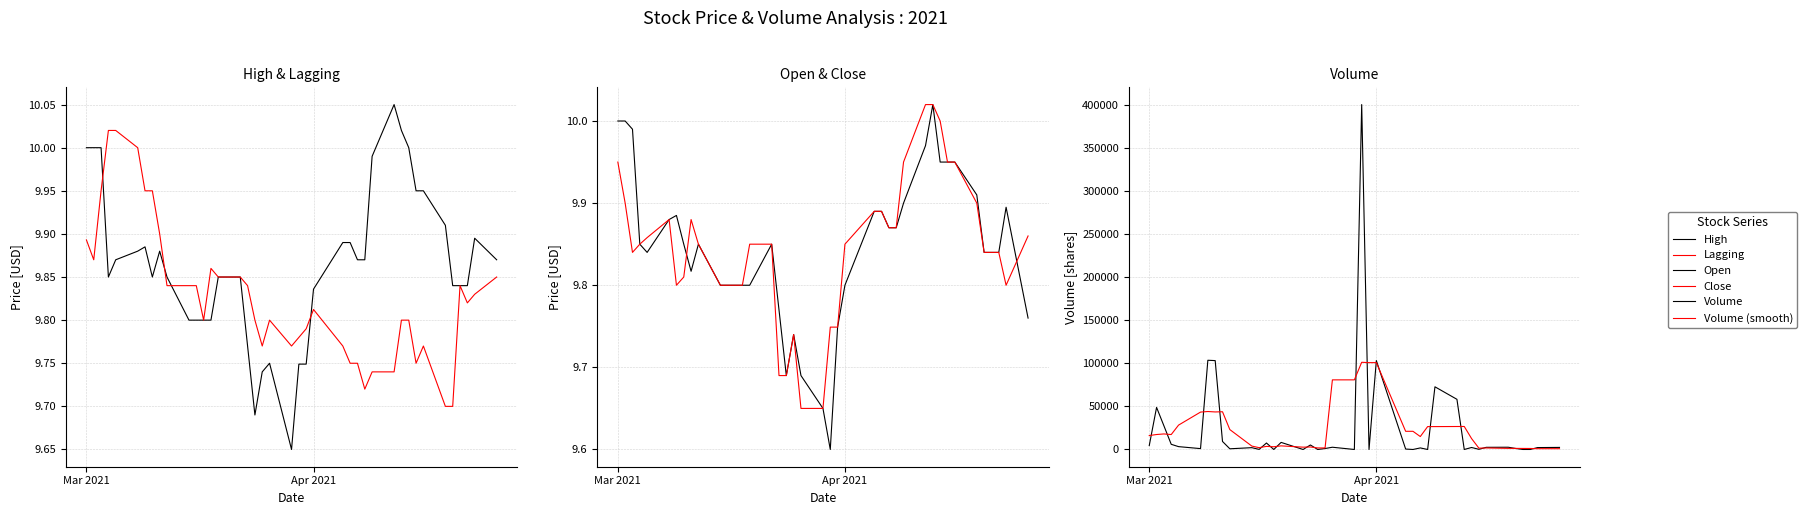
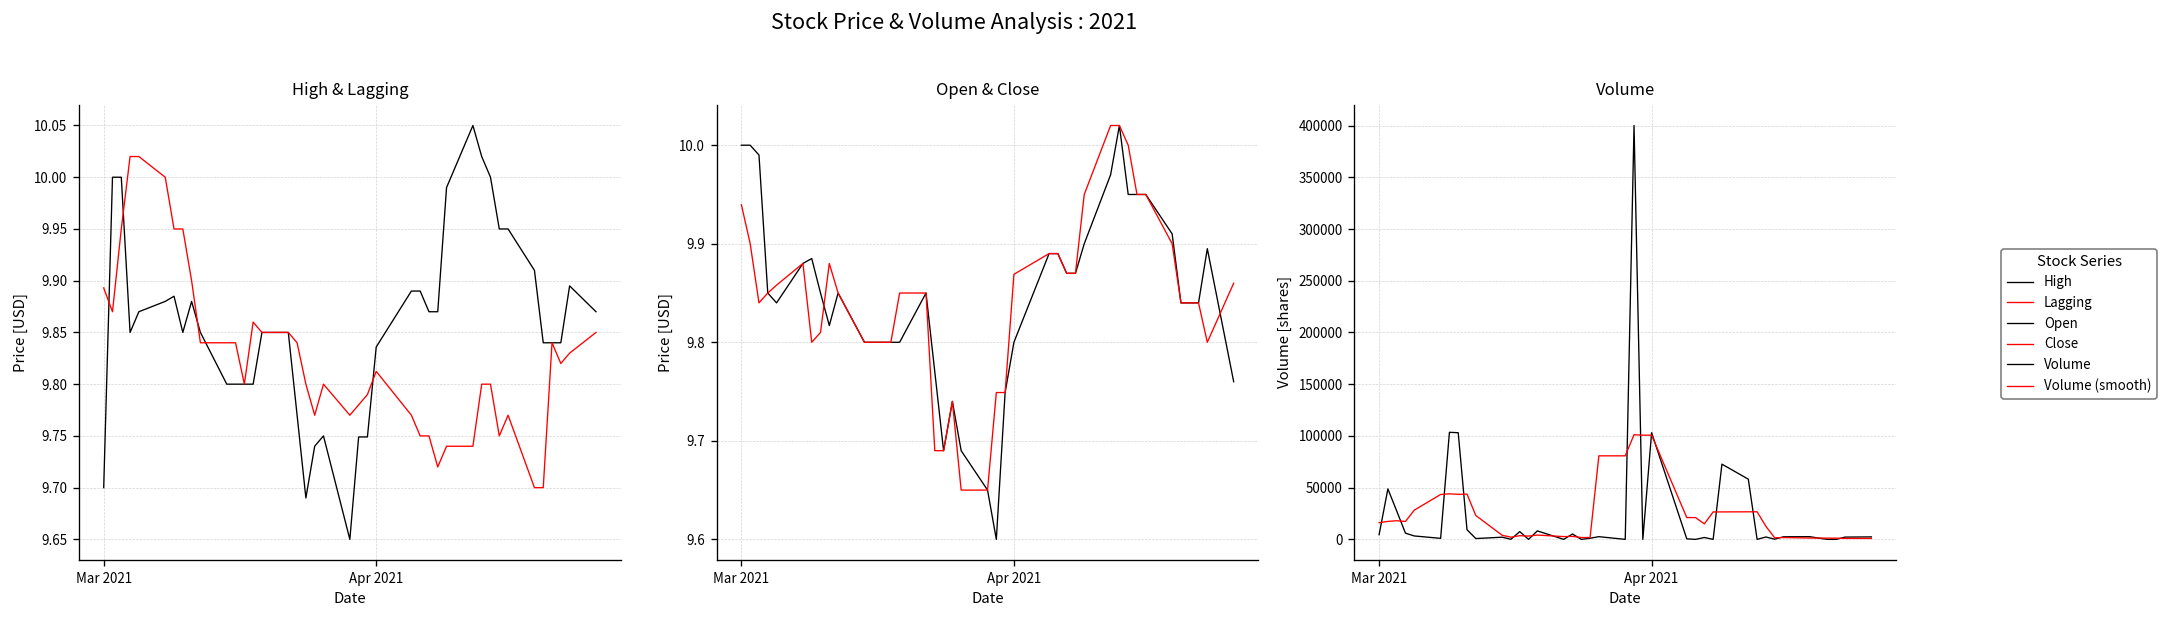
  {
    "High & Lagging": {
      "High": {
-       "Mar 2021": 10.0,
+       "Mar 2021": 9.7,
        "Apr 2021": 9.84
      },
      "Lagging": {
        "Mar 2021": 9.89,
        "Apr 2021": 9.81
      }
    },
    "Open & Close": {
      "Open": {
        "Mar 2021": 10.00,
        "Apr 2021": 9.80
      },
      "Close": {
-       "Mar 2021": 9.95,
-       "Apr 2021": 9.85
+       "Mar 2021": 9.94,
+       "Apr 2021": 9.87
      }
    },
    "Volume": {
      "Volume": {
        "Mar 2021": 0
      },
      "Volume (smooth)": {
        "Mar 2021": 20000
      }
    }
  }
